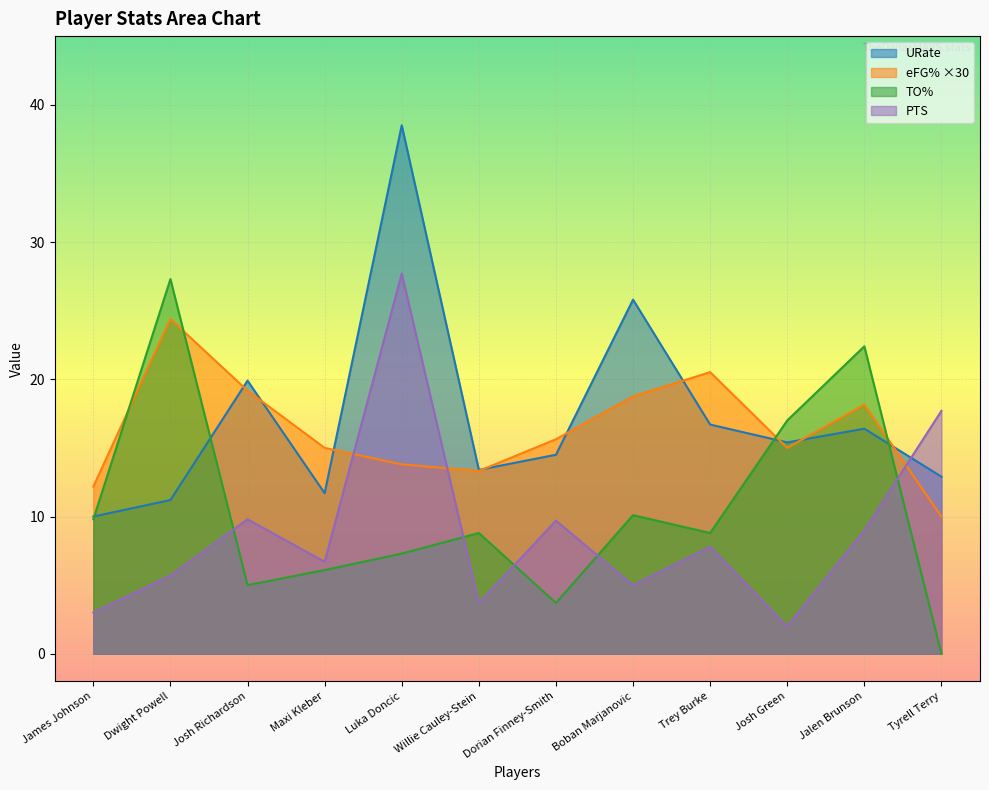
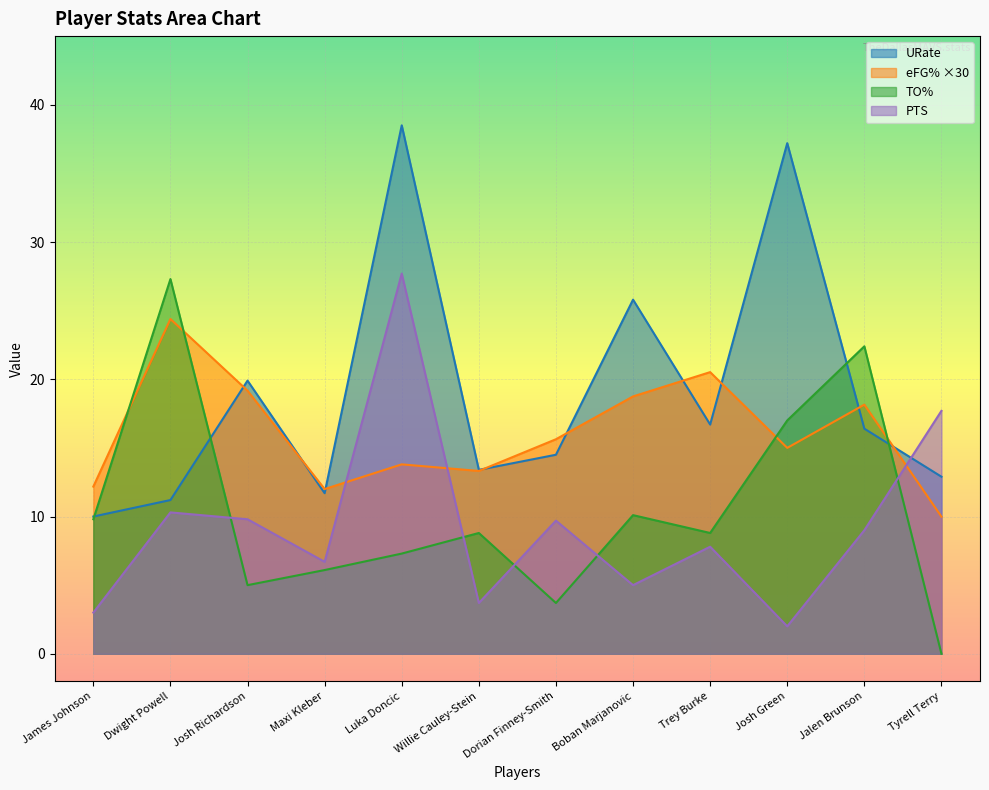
  {
    "URate": {
      "James Johnson": 10.0,
      "Dwight Powell": 11.2,
      "Josh Richardson": 19.9,
      "Maxi Kleber": 11.7,
      "Luka Doncic": 38.5,
      "Dorian Finney-Smith": 14.5,
      "Boban Marjanovic": 25.8,
      "Trey Burke": 16.7,
-     "Josh Green": 15.4,
+     "Josh Green": 37.2,
      "Jalen Brunson": 16.4,
      "Tyrell Terry": 12.9
    },
    "eFG% ×30": {
      "James Johnson": 12.2,
      "Dwight Powell": 24.4,
      "Josh Richardson": 19.2,
-     "Maxi Kleber": 15.0,
+     "Maxi Kleber": 12.0,
      "Luka Doncic": 13.8,
      "Dorian Finney-Smith": 15.6,
      "Boban Marjanovic": 18.8,
      "Trey Burke": 20.5,
      "Josh Green": 15.0,
      "Jalen Brunson": 18.2,
      "Tyrell Terry": 10.0
    },
    "TO%": {
      "James Johnson": 9.8,
      "Dwight Powell": 27.3,
      "Josh Richardson": 5.0,
      "Maxi Kleber": 6.1,
      "Luka Doncic": 7.3,
      "Willie Cauley-Stein": 8.8,
      "Dorian Finney-Smith": 3.7,
      "Boban Marjanovic": 10.1,
      "Trey Burke": 8.8,
      "Josh Green": 17.0,
      "Jalen Brunson": 22.4,
      "Tyrell Terry": 0.0
    },
    "PTS": {
      "James Johnson": 3.0,
-     "Dwight Powell": 5.7,
+     "Dwight Powell": 10.3,
      "Josh Richardson": 9.8,
      "Maxi Kleber": 6.7,
      "Luka Doncic": 27.7,
      "Willie Cauley-Stein": 3.7,
      "Dorian Finney-Smith": 9.7,
      "Boban Marjanovic": 5.0,
      "Trey Burke": 7.8,
      "Josh Green": 2.0,
      "Jalen Brunson": 9.0,
      "Tyrell Terry": 17.7
    }
  }
